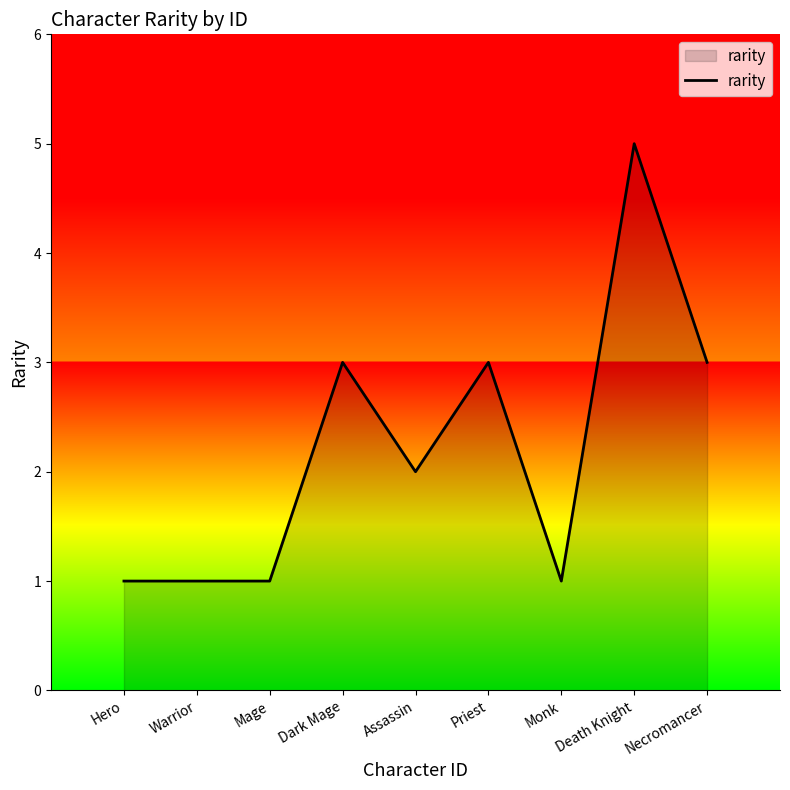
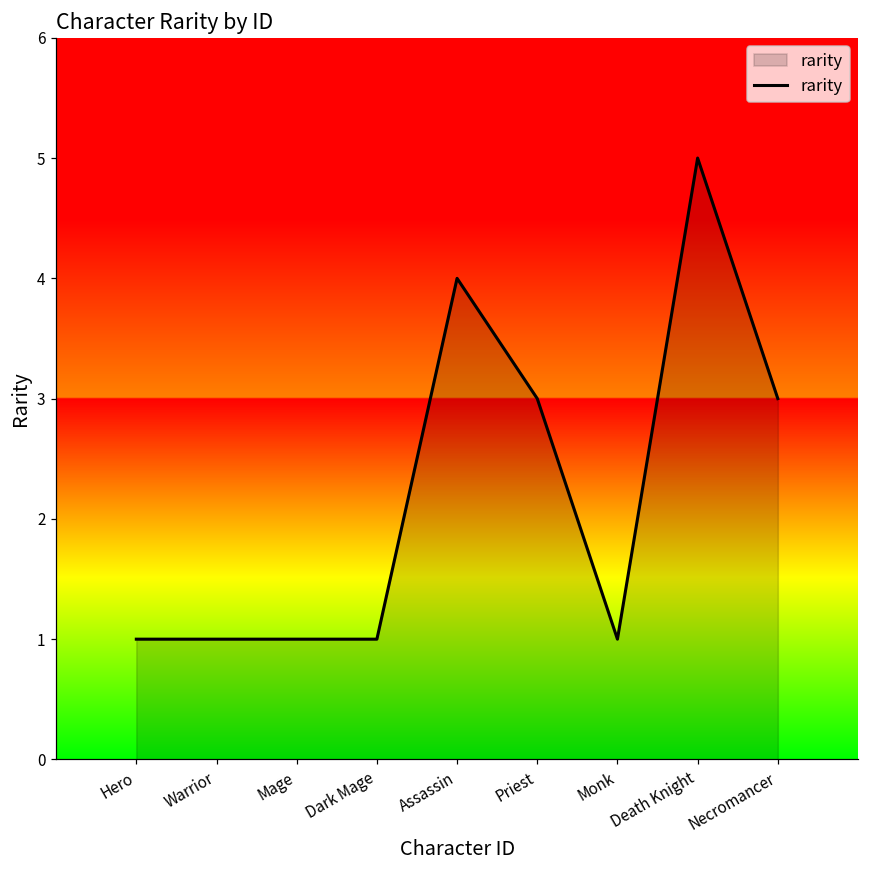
  {
    "Hero": 1,
    "Warrior": 1,
    "Mage": 1,
-   "Dark Mage": 3,
-   "Assassin": 2,
+   "Dark Mage": 1,
+   "Assassin": 4,
    "Priest": 3,
    "Monk": 1,
    "Death Knight": 5,
    "Necromancer": 3
  }
